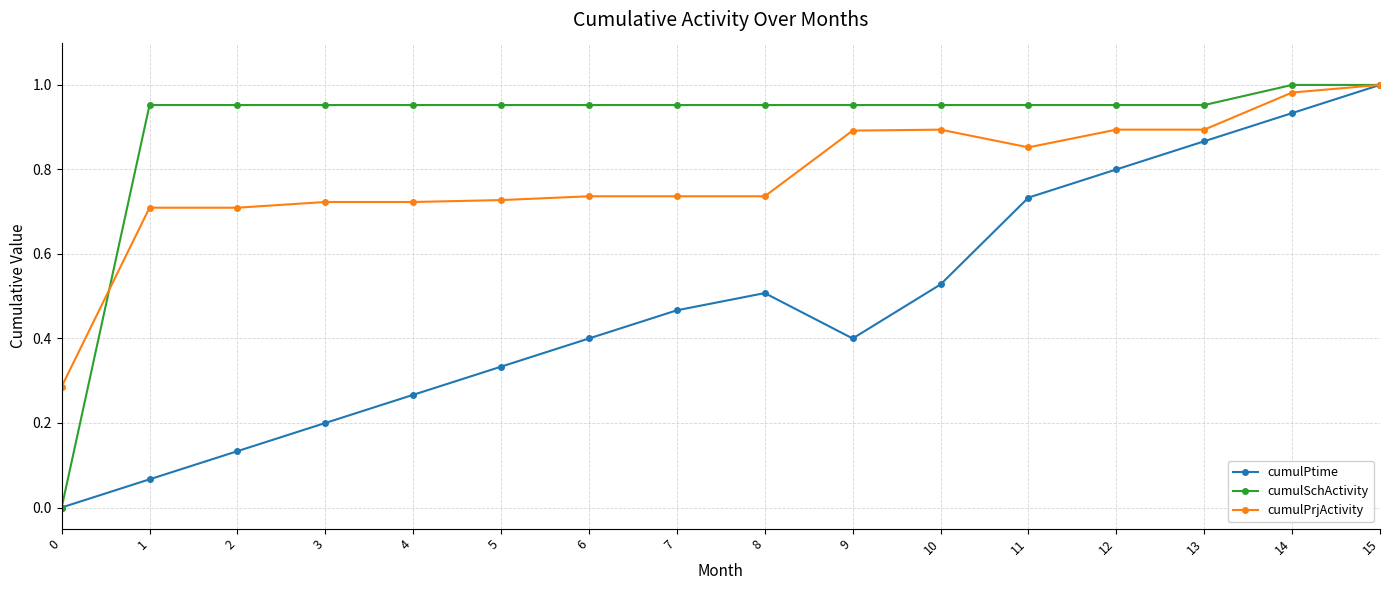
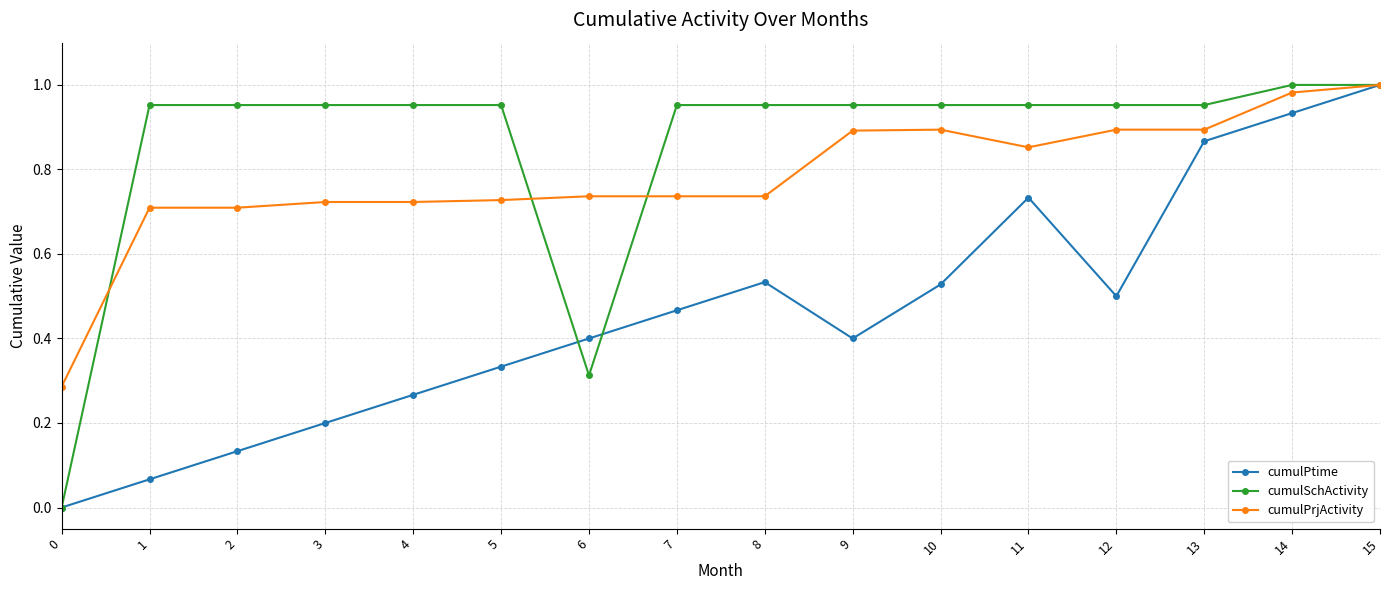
  {
    "cumulPtime": {
      "1": 0.07,
      "2": 0.13,
      "3": 0.20,
      "4": 0.27,
      "5": 0.33,
      "6": 0.40,
      "7": 0.47,
-     "8": 0.51,
+     "8": 0.53,
      "9": 0.40,
      "10": 0.53,
      "11": 0.73,
-     "12": 0.8,
+     "12": 0.5,
      "13": 0.87,
      "14": 0.93
    },
    "cumulSchActivity": {
      "1": 0.95,
      "2": 0.95,
      "3": 0.95,
      "4": 0.95,
      "5": 0.95,
-     "6": 0.95,
+     "6": 0.31,
      "7": 0.95,
      "8": 0.95,
      "9": 0.95,
      "10": 0.95,
      "11": 0.95,
      "12": 0.95,
      "13": 0.95,
      "14": 1.00
    },
    "cumulPrjActivity": {
      "0": 0.29,
      "1": 0.71,
      "2": 0.71,
      "3": 0.72,
      "4": 0.72,
      "5": 0.73,
      "6": 0.74,
      "7": 0.74,
      "8": 0.74,
      "9": 0.89,
      "10": 0.89,
      "11": 0.85,
      "12": 0.89,
      "13": 0.89,
      "14": 0.98
    }
  }
